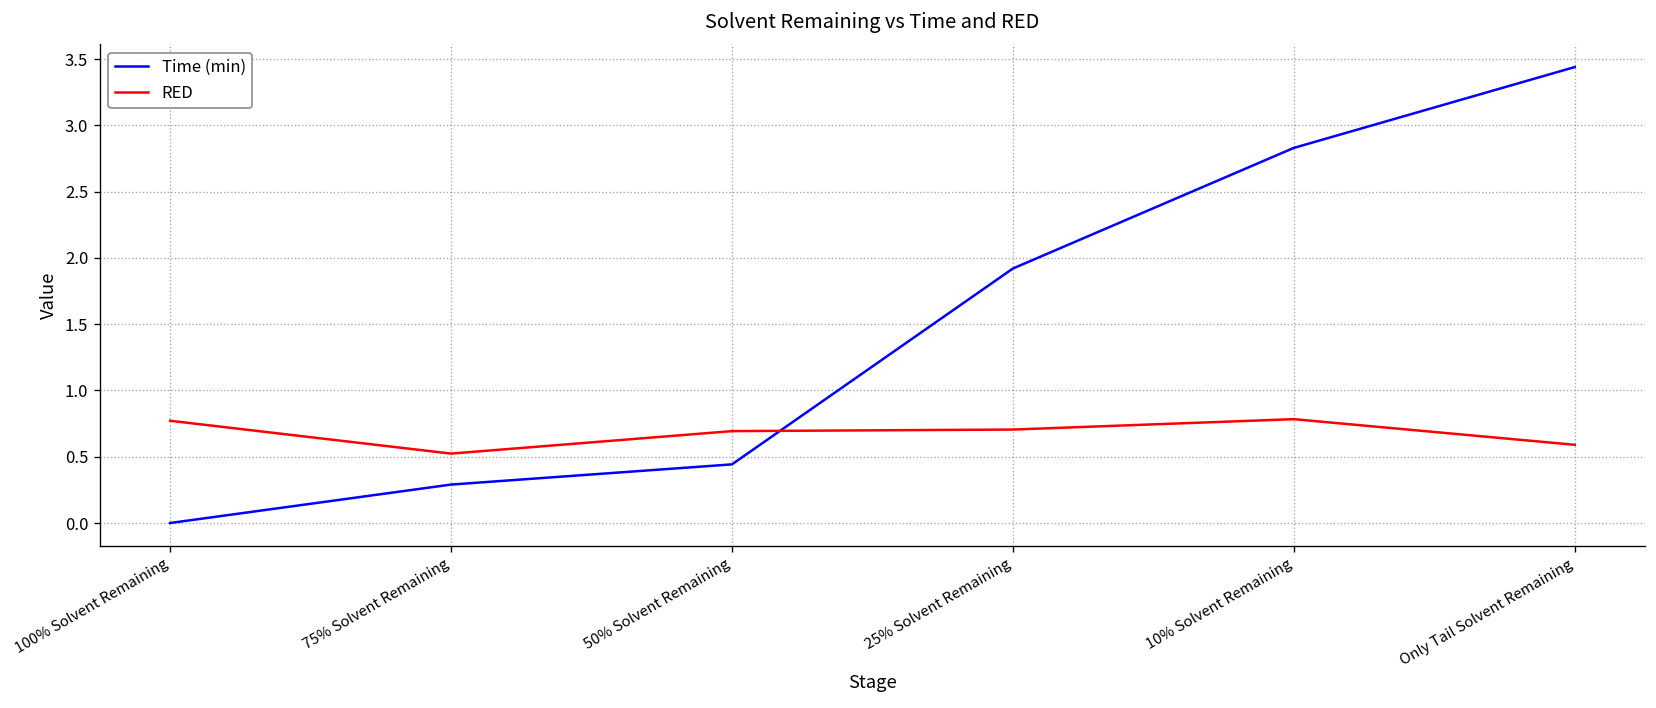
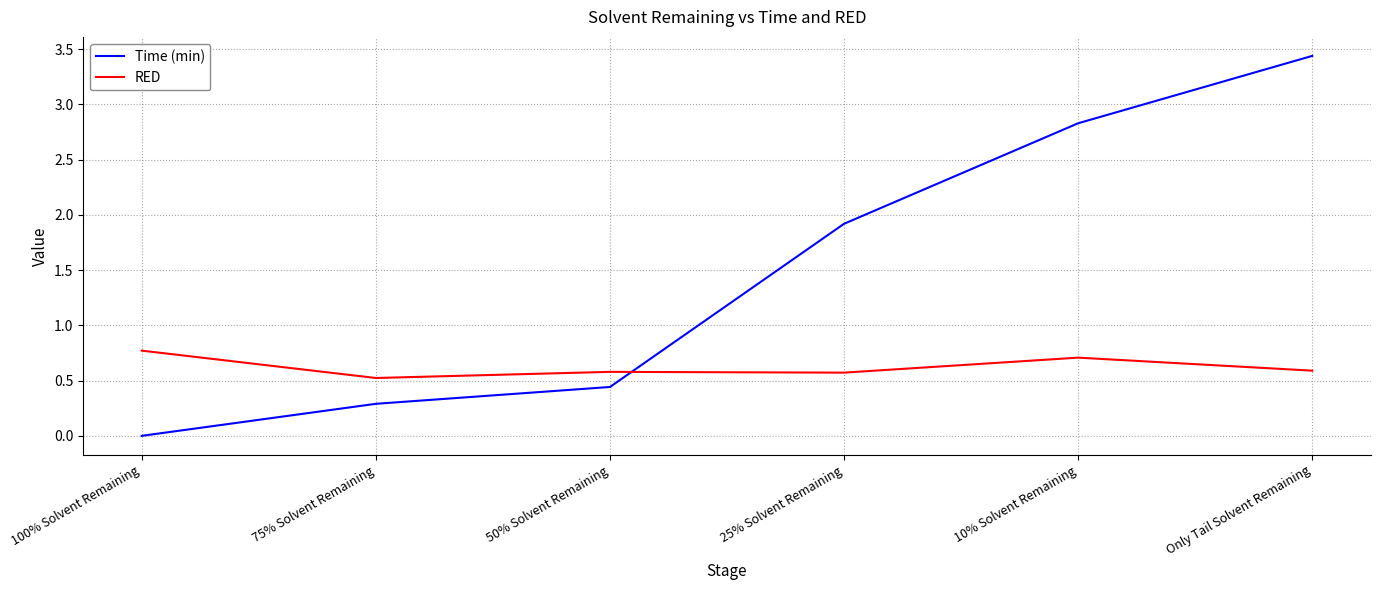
  {
    "Time (min)": {
      "100% Solvent Remaining": 0.00,
      "75% Solvent Remaining": 0.29,
      "50% Solvent Remaining": 0.44,
      "25% Solvent Remaining": 1.92,
      "10% Solvent Remaining": 2.83,
      "Only Tail Solvent Remaining": 3.44
    },
    "RED": {
      "100% Solvent Remaining": 0.77,
      "75% Solvent Remaining": 0.52,
-     "50% Solvent Remaining": 0.69,
-     "25% Solvent Remaining": 0.71,
-     "10% Solvent Remaining": 0.78,
+     "50% Solvent Remaining": 0.58,
+     "25% Solvent Remaining": 0.57,
+     "10% Solvent Remaining": 0.71,
      "Only Tail Solvent Remaining": 0.59
    }
  }
